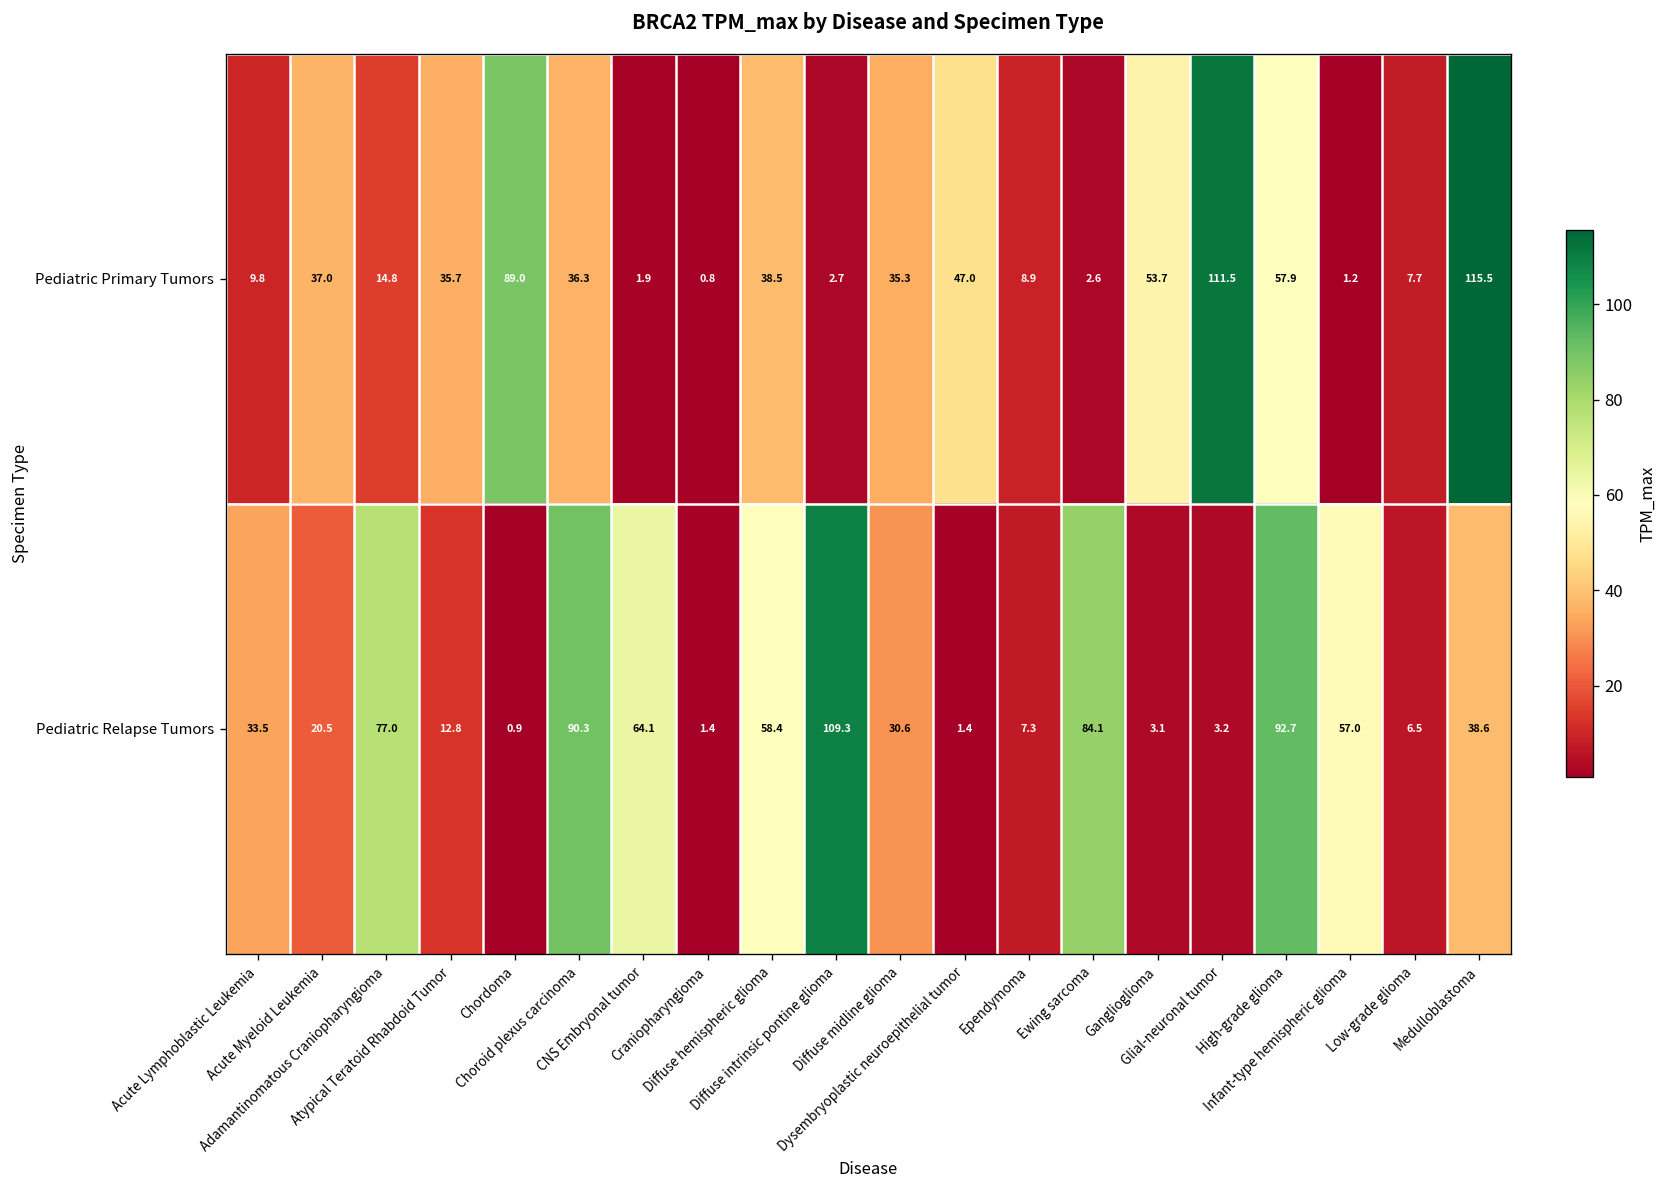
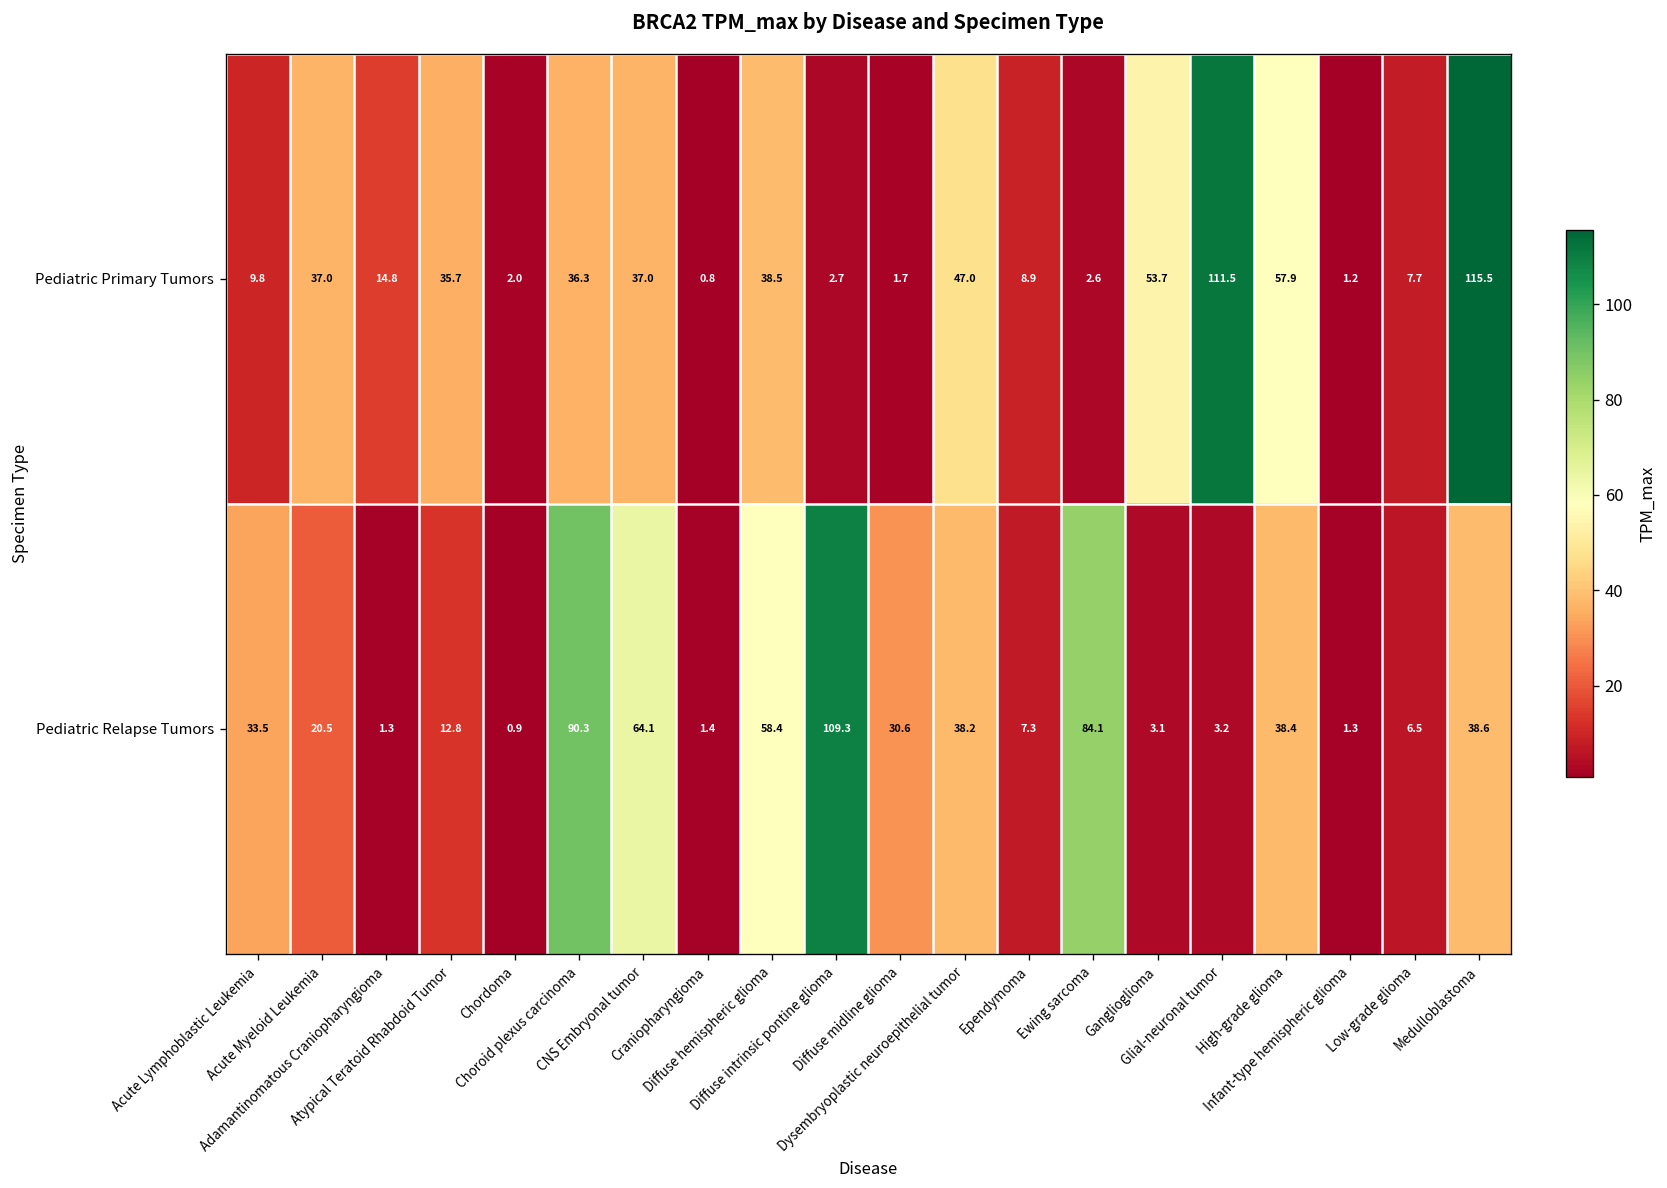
  {
    "Pediatric Primary Tumors": {
      "Acute Lymphoblastic Leukemia": 9.8,
      "Acute Myeloid Leukemia": 37.0,
      "Adamantinomatous Craniopharyngioma": 14.8,
      "Atypical Teratoid Rhabdoid Tumor": 35.7,
-     "Chordoma": 89.0,
+     "Chordoma": 2.0,
      "Choroid plexus carcinoma": 36.3,
-     "CNS Embryonal tumor": 1.9,
+     "CNS Embryonal tumor": 37.0,
      "Craniopharyngioma": 0.8,
      "Diffuse hemispheric glioma": 38.5,
      "Diffuse intrinsic pontine glioma": 2.7,
-     "Diffuse midline glioma": 35.3,
+     "Diffuse midline glioma": 1.7,
      "Dysembryoplastic neuroepithelial tumor": 47.0,
      "Ependymoma": 8.9,
      "Ewing sarcoma": 2.6,
      "Ganglioglioma": 53.7,
      "Glial-neuronal tumor": 111.5,
      "High-grade glioma": 57.9,
      "Infant-type hemispheric glioma": 1.2,
      "Low-grade glioma": 7.7,
      "Medulloblastoma": 115.5
    },
    "Pediatric Relapse Tumors": {
      "Acute Lymphoblastic Leukemia": 33.5,
      "Acute Myeloid Leukemia": 20.5,
-     "Adamantinomatous Craniopharyngioma": 77.0,
+     "Adamantinomatous Craniopharyngioma": 1.3,
      "Atypical Teratoid Rhabdoid Tumor": 12.8,
      "Chordoma": 0.9,
      "Choroid plexus carcinoma": 90.3,
      "CNS Embryonal tumor": 64.1,
      "Craniopharyngioma": 1.4,
      "Diffuse hemispheric glioma": 58.4,
      "Diffuse intrinsic pontine glioma": 109.3,
      "Diffuse midline glioma": 30.6,
-     "Dysembryoplastic neuroepithelial tumor": 1.4,
+     "Dysembryoplastic neuroepithelial tumor": 38.2,
      "Ependymoma": 7.3,
      "Ewing sarcoma": 84.1,
      "Ganglioglioma": 3.1,
      "Glial-neuronal tumor": 3.2,
-     "High-grade glioma": 92.7,
-     "Infant-type hemispheric glioma": 57.0,
+     "High-grade glioma": 38.4,
+     "Infant-type hemispheric glioma": 1.3,
      "Low-grade glioma": 6.5,
      "Medulloblastoma": 38.6
    }
  }
